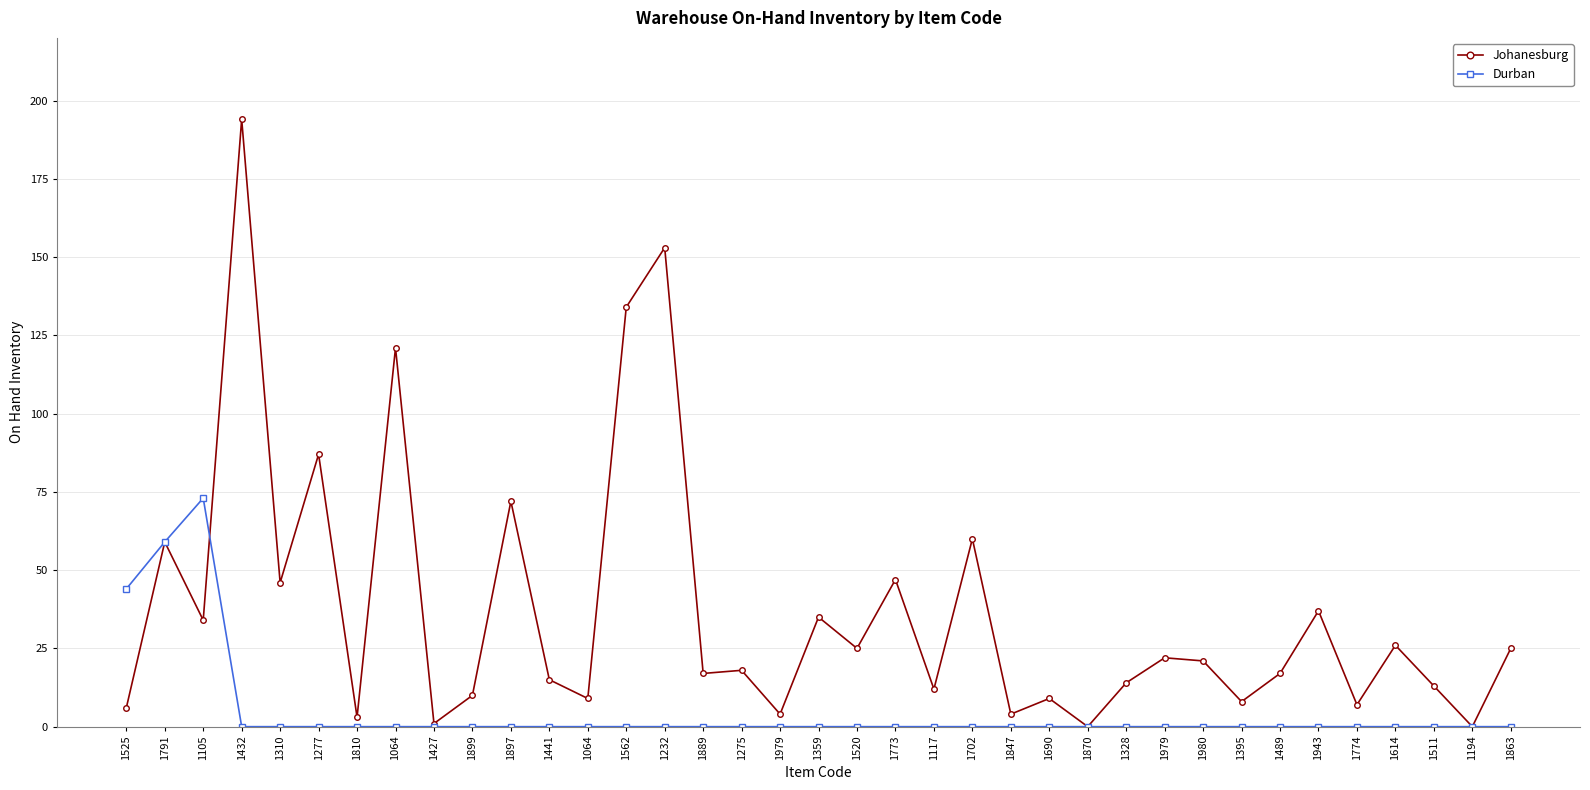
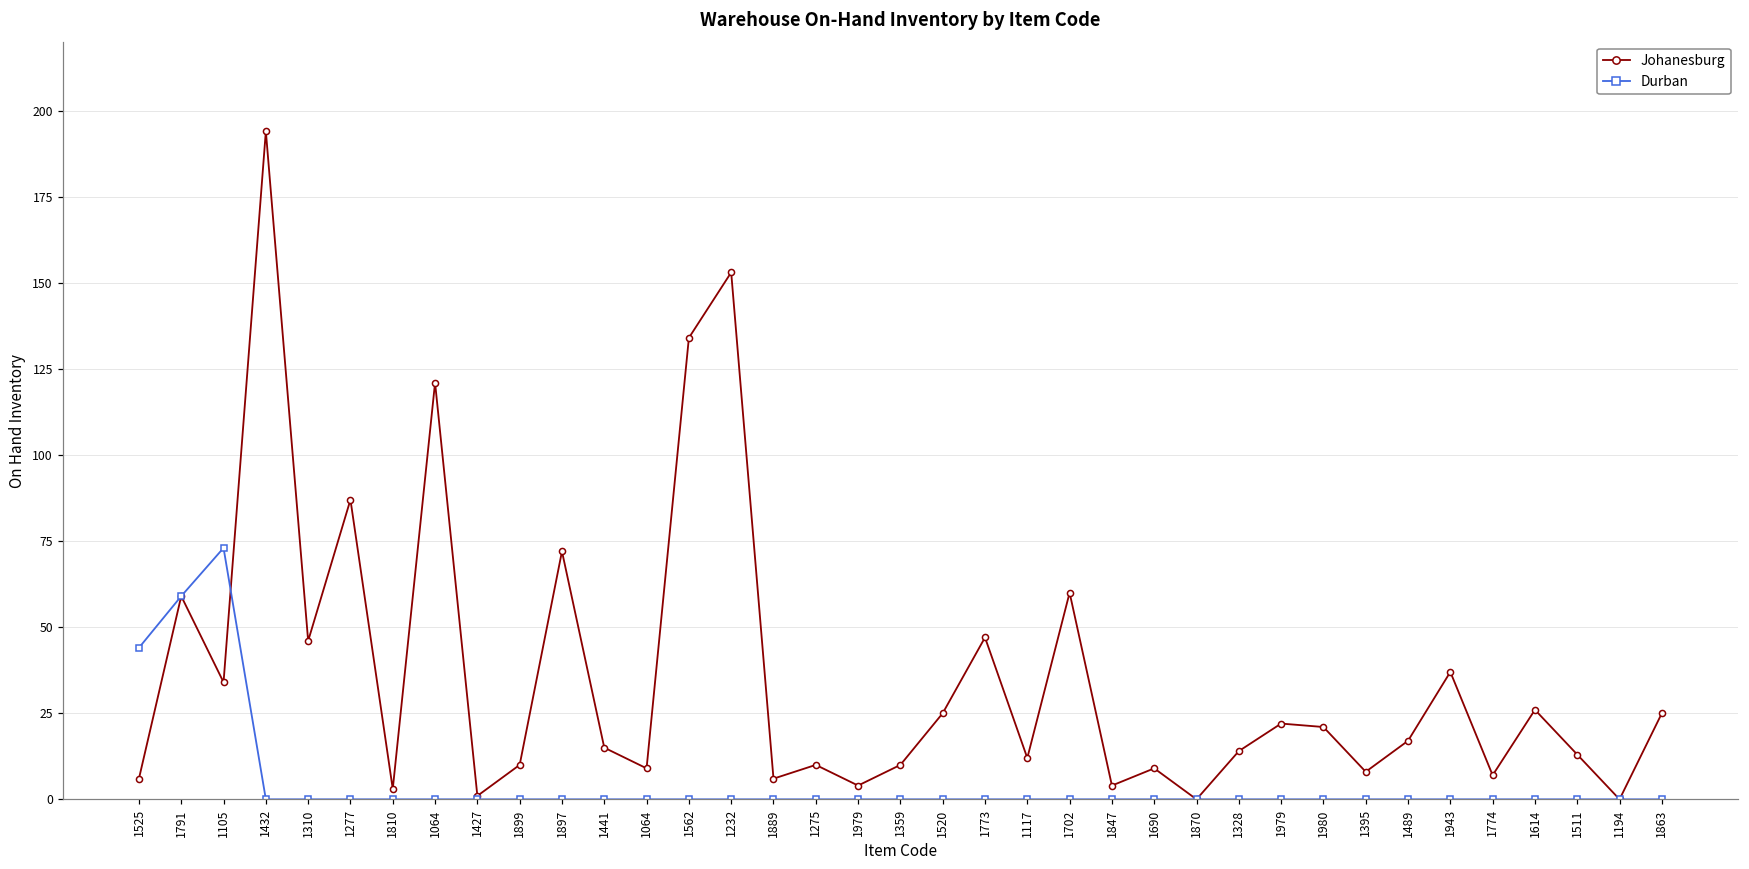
  {
    "Johanesburg": {
      "1525": 6,
      "1105": 34,
      "1432": 194,
      "1310": 46,
      "1277": 87,
      "1810": 3,
      "1427": 1,
      "1899": 10,
      "1897": 72,
      "1441": 15,
      "1562": 134,
      "1232": 153,
-     "1889": 17,
-     "1275": 18,
-     "1359": 35,
+     "1889": 6,
+     "1275": 10,
+     "1359": 10,
      "1520": 25,
      "1773": 47,
      "1117": 12,
      "1702": 60,
      "1847": 4,
      "1690": 9,
      "1328": 14,
      "1980": 21,
      "1395": 8,
      "1489": 17,
      "1943": 37,
      "1774": 7,
      "1614": 26,
      "1511": 13,
      "1863": 25
    },
    "Durban": {
      "1525": 44,
      "1105": 73,
      "1432": 0,
      "1310": 0,
      "1277": 0,
      "1810": 0,
      "1427": 0,
      "1899": 0,
      "1897": 0,
      "1441": 0,
      "1562": 0,
      "1232": 0,
      "1889": 0,
      "1275": 0,
      "1359": 0,
      "1520": 0,
      "1773": 0,
      "1117": 0,
      "1702": 0,
      "1847": 0,
      "1690": 0,
      "1328": 0,
      "1980": 0,
      "1395": 0,
      "1489": 0,
      "1943": 0,
      "1774": 0,
      "1614": 0,
      "1511": 0,
      "1863": 0
    }
  }
